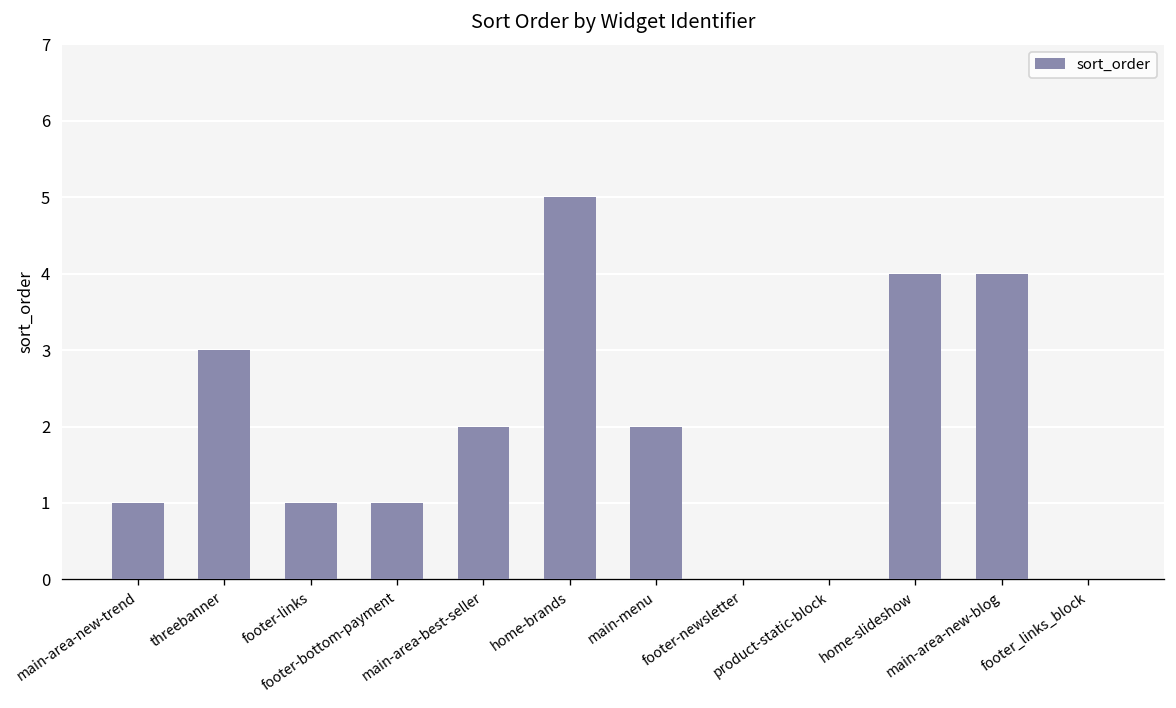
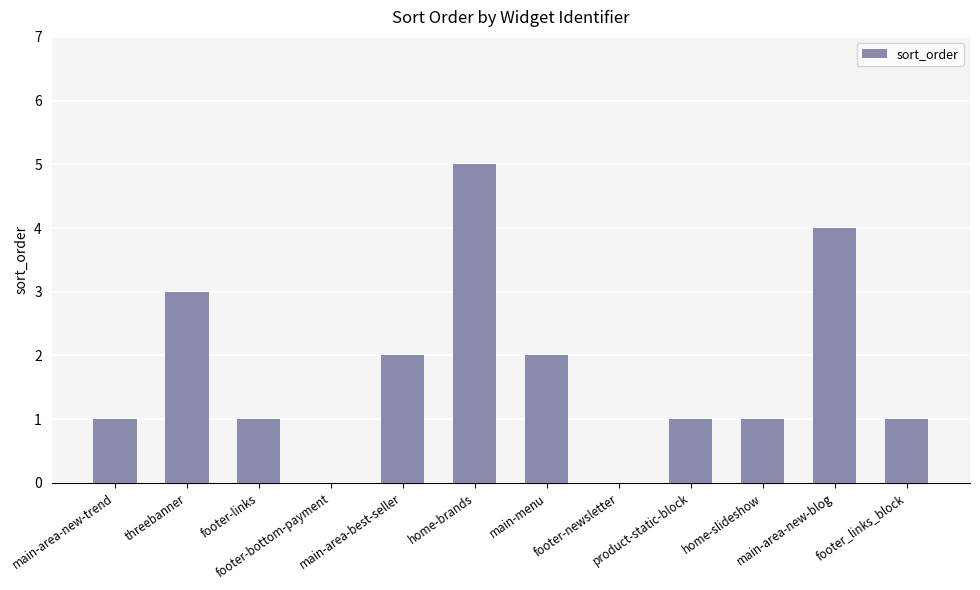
  {
    "main-area-new-trend": 1,
    "threebanner": 3,
    "footer-links": 1,
-   "footer-bottom-payment": 1,
+   "footer-bottom-payment": 0,
    "main-area-best-seller": 2,
    "home-brands": 5,
    "main-menu": 2,
    "footer-newsletter": 0,
-   "product-static-block": 0,
-   "home-slideshow": 4,
+   "product-static-block": 1,
+   "home-slideshow": 1,
    "main-area-new-blog": 4,
-   "footer_links_block": 0
+   "footer_links_block": 1
  }
